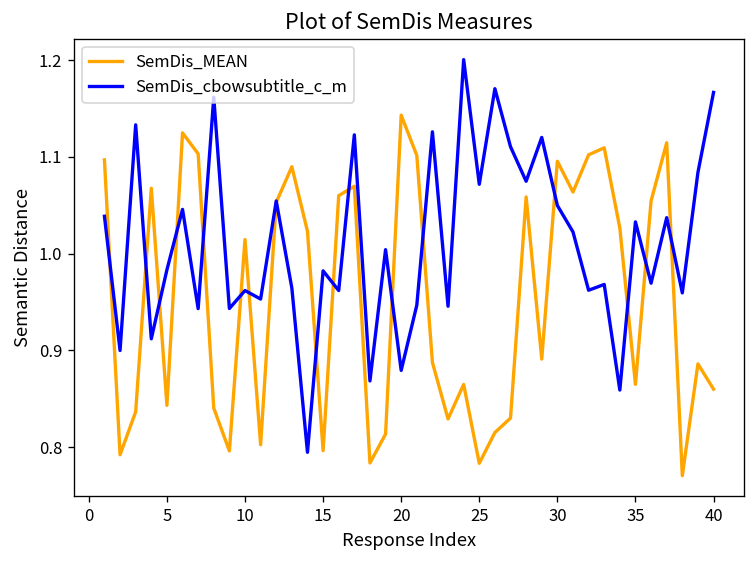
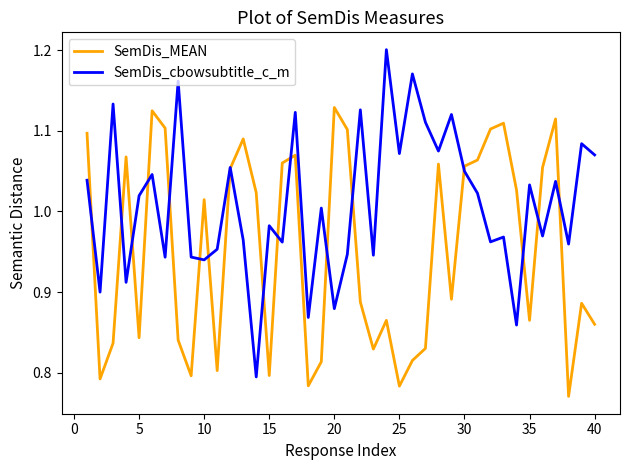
  {
    "SemDis_MEAN": {
      "5": 0.84,
      "10": 1.01,
      "15": 0.80,
-     "20": 1.14,
+     "20": 1.13,
      "25": 0.78,
-     "30": 1.10,
+     "30": 1.06,
      "35": 0.86,
      "40": 0.86
    },
    "SemDis_cbowsubtitle_c_m": {
-     "5": 0.98,
-     "10": 0.96,
+     "5": 1.02,
+     "10": 0.94,
      "15": 0.98,
      "20": 0.88,
      "25": 1.07,
      "30": 1.05,
      "35": 1.03,
-     "40": 1.17
+     "40": 1.07
    }
  }
